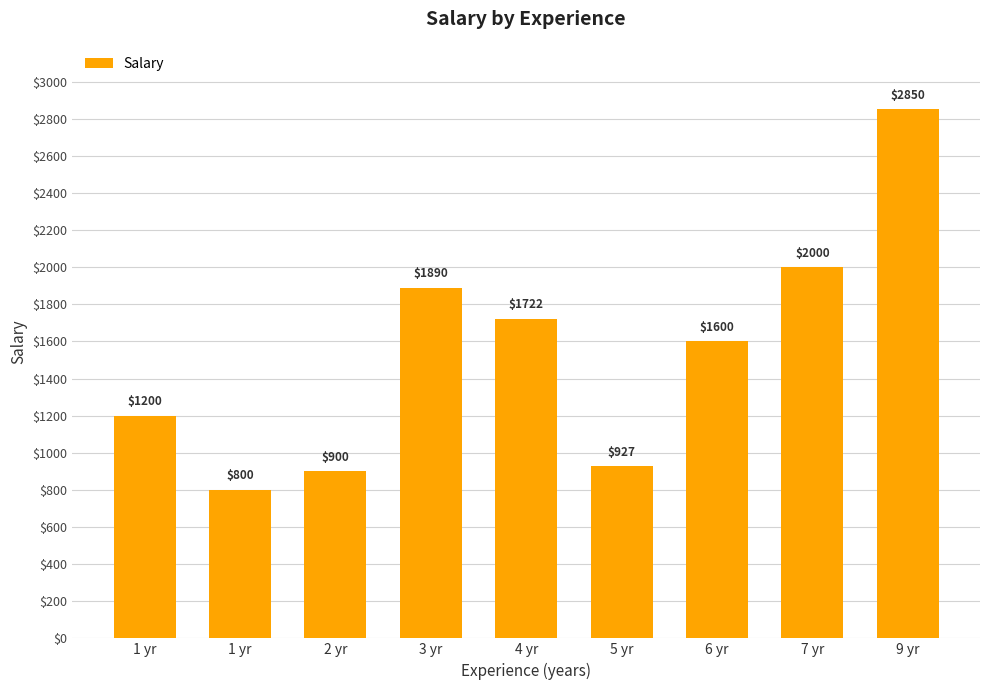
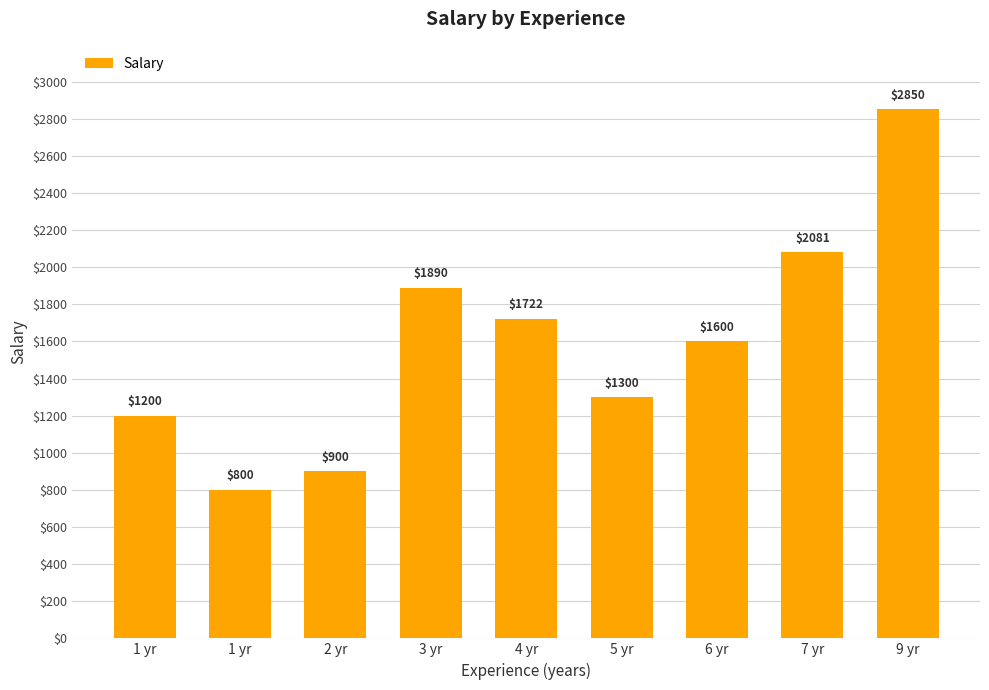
  {
    "2 yr": "$900",
    "3 yr": "$1890",
    "4 yr": "$1722",
-   "5 yr": "$927",
+   "5 yr": "$1300",
    "6 yr": "$1600",
-   "7 yr": "$2000",
+   "7 yr": "$2081",
    "9 yr": "$2850"
  }
